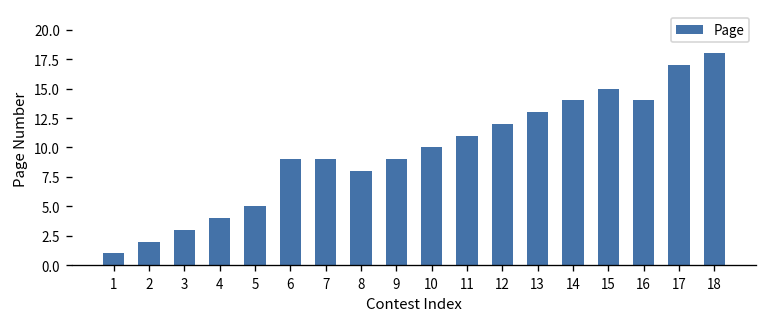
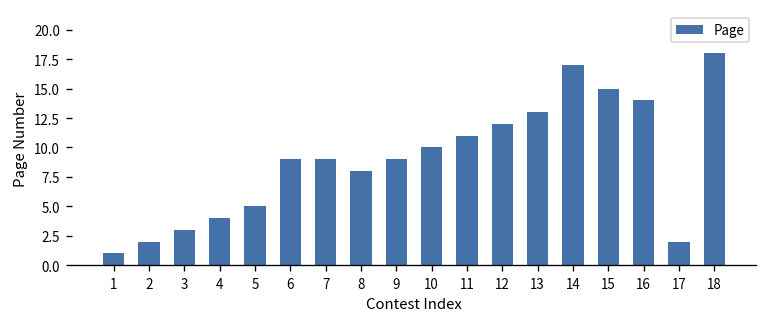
  {
    "1": 1,
    "2": 2,
    "3": 3,
    "4": 4,
    "5": 5,
    "6": 9,
    "7": 9,
    "8": 8,
    "9": 9,
    "10": 10,
    "11": 11,
    "12": 12,
    "13": 13,
-   "14": 14,
+   "14": 17,
    "15": 15,
    "16": 14,
-   "17": 17,
+   "17": 2,
    "18": 18
  }
